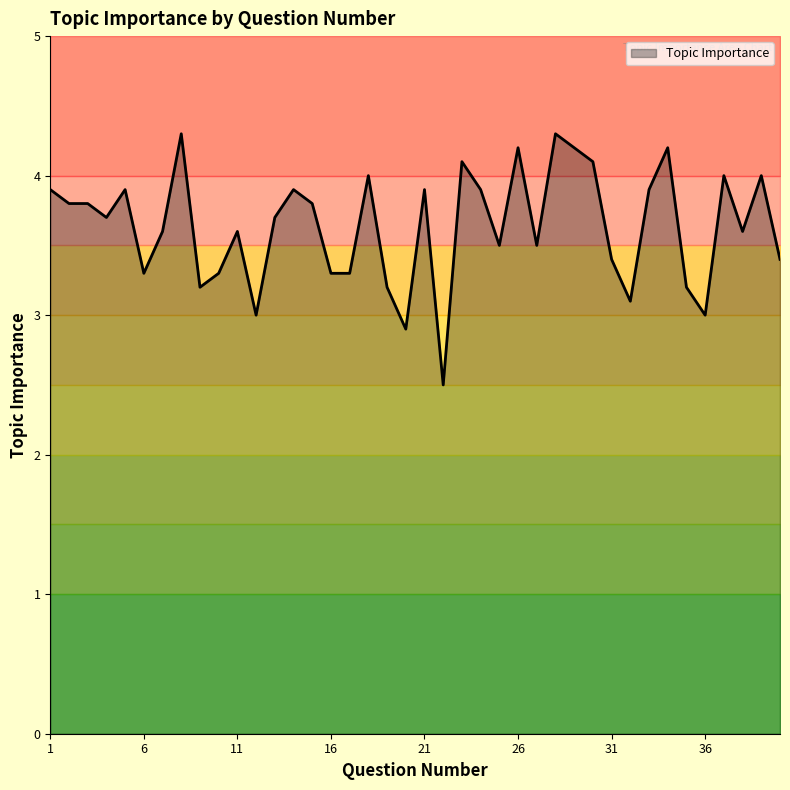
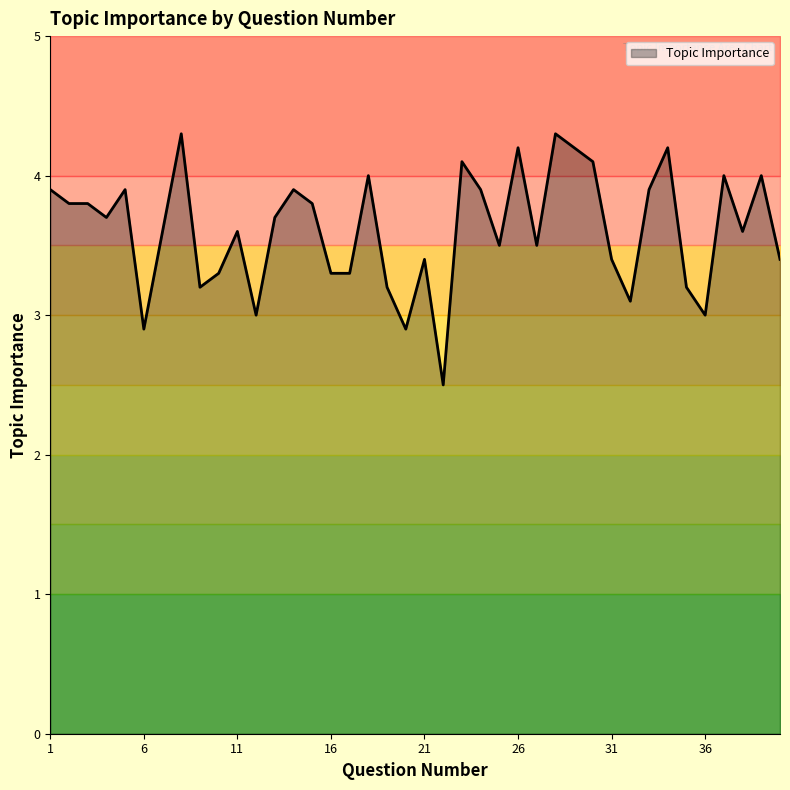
  {
    "1": 3.9,
-   "6": 3.3,
+   "6": 2.9,
    "11": 3.6,
    "16": 3.3,
-   "21": 3.9,
+   "21": 3.4,
    "26": 4.2,
    "31": 3.4,
    "36": 3.0
  }
